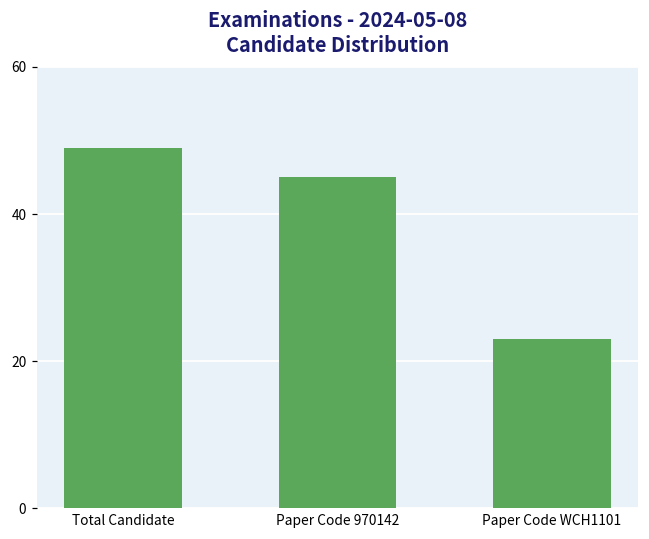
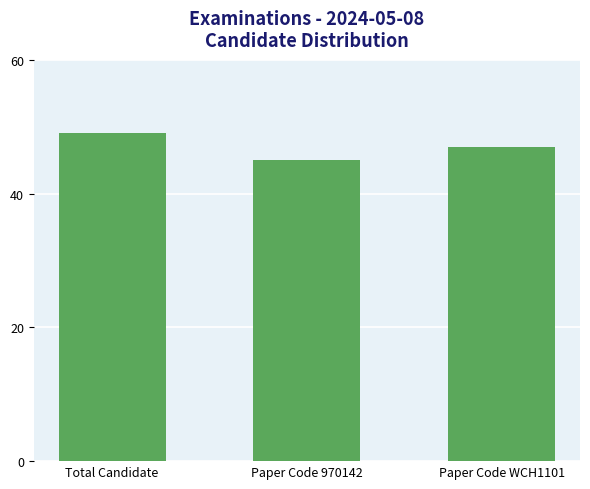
  {
    "Total Candidate": 49,
    "Paper Code 970142": 45,
-   "Paper Code WCH1101": 23
+   "Paper Code WCH1101": 47
  }
